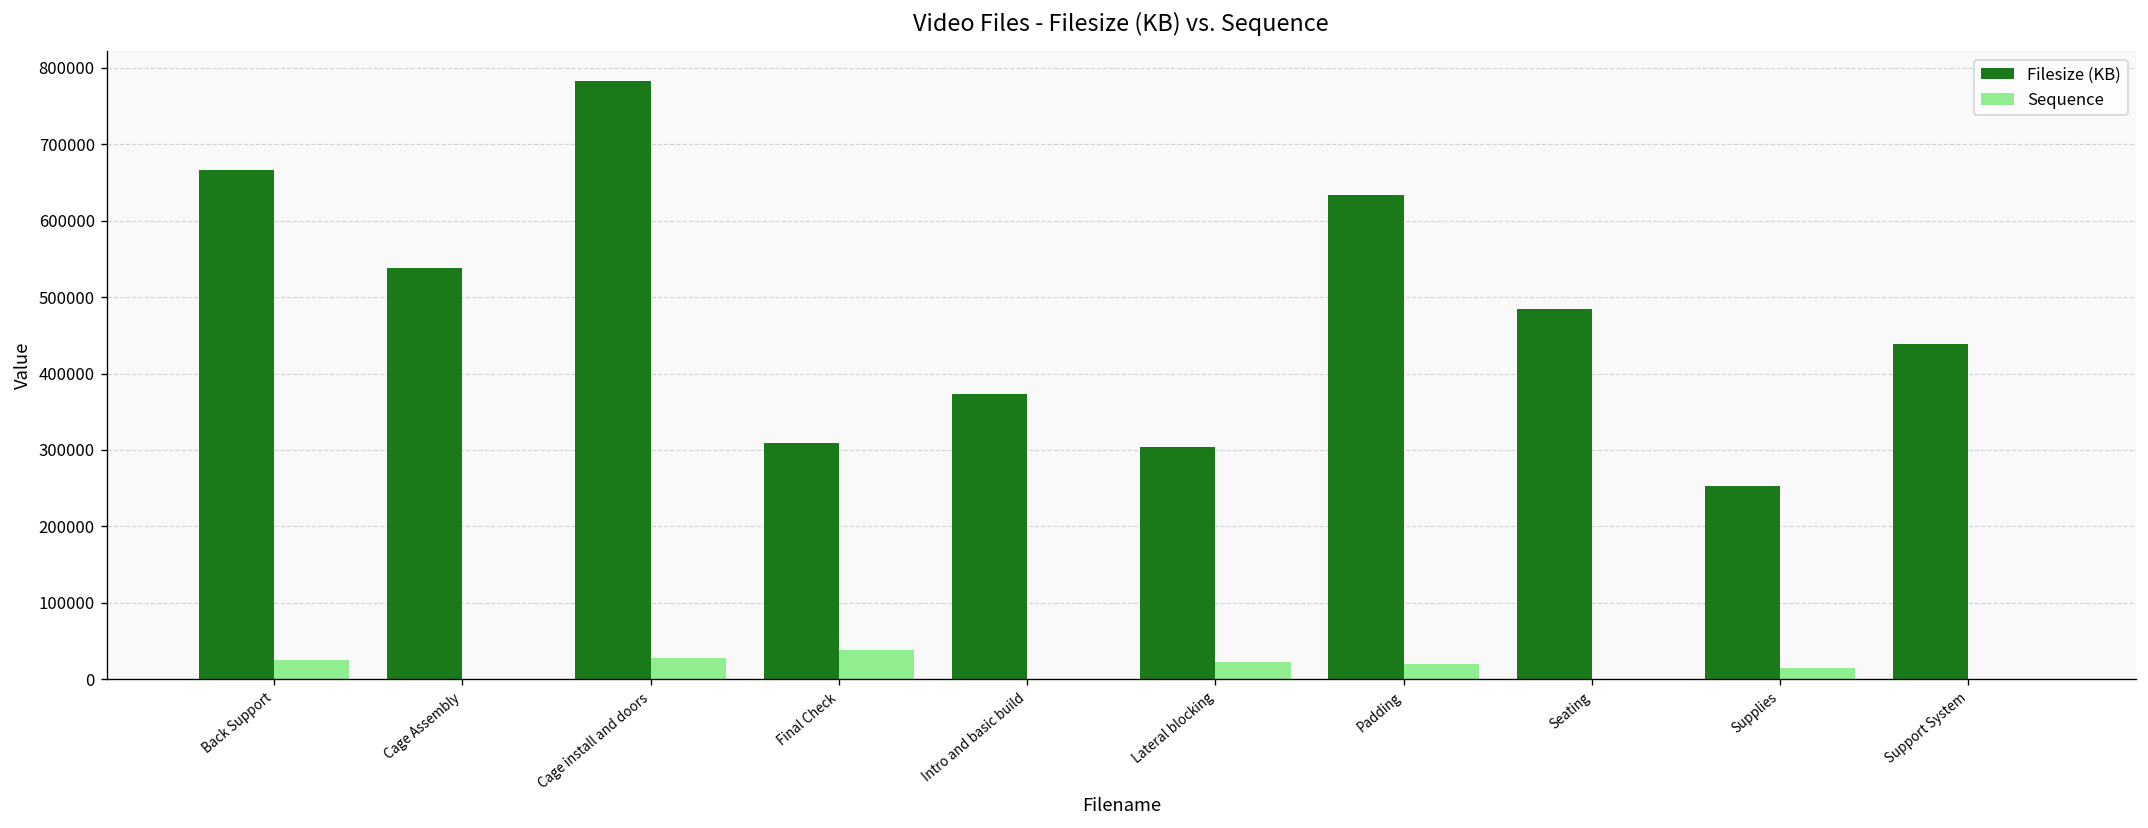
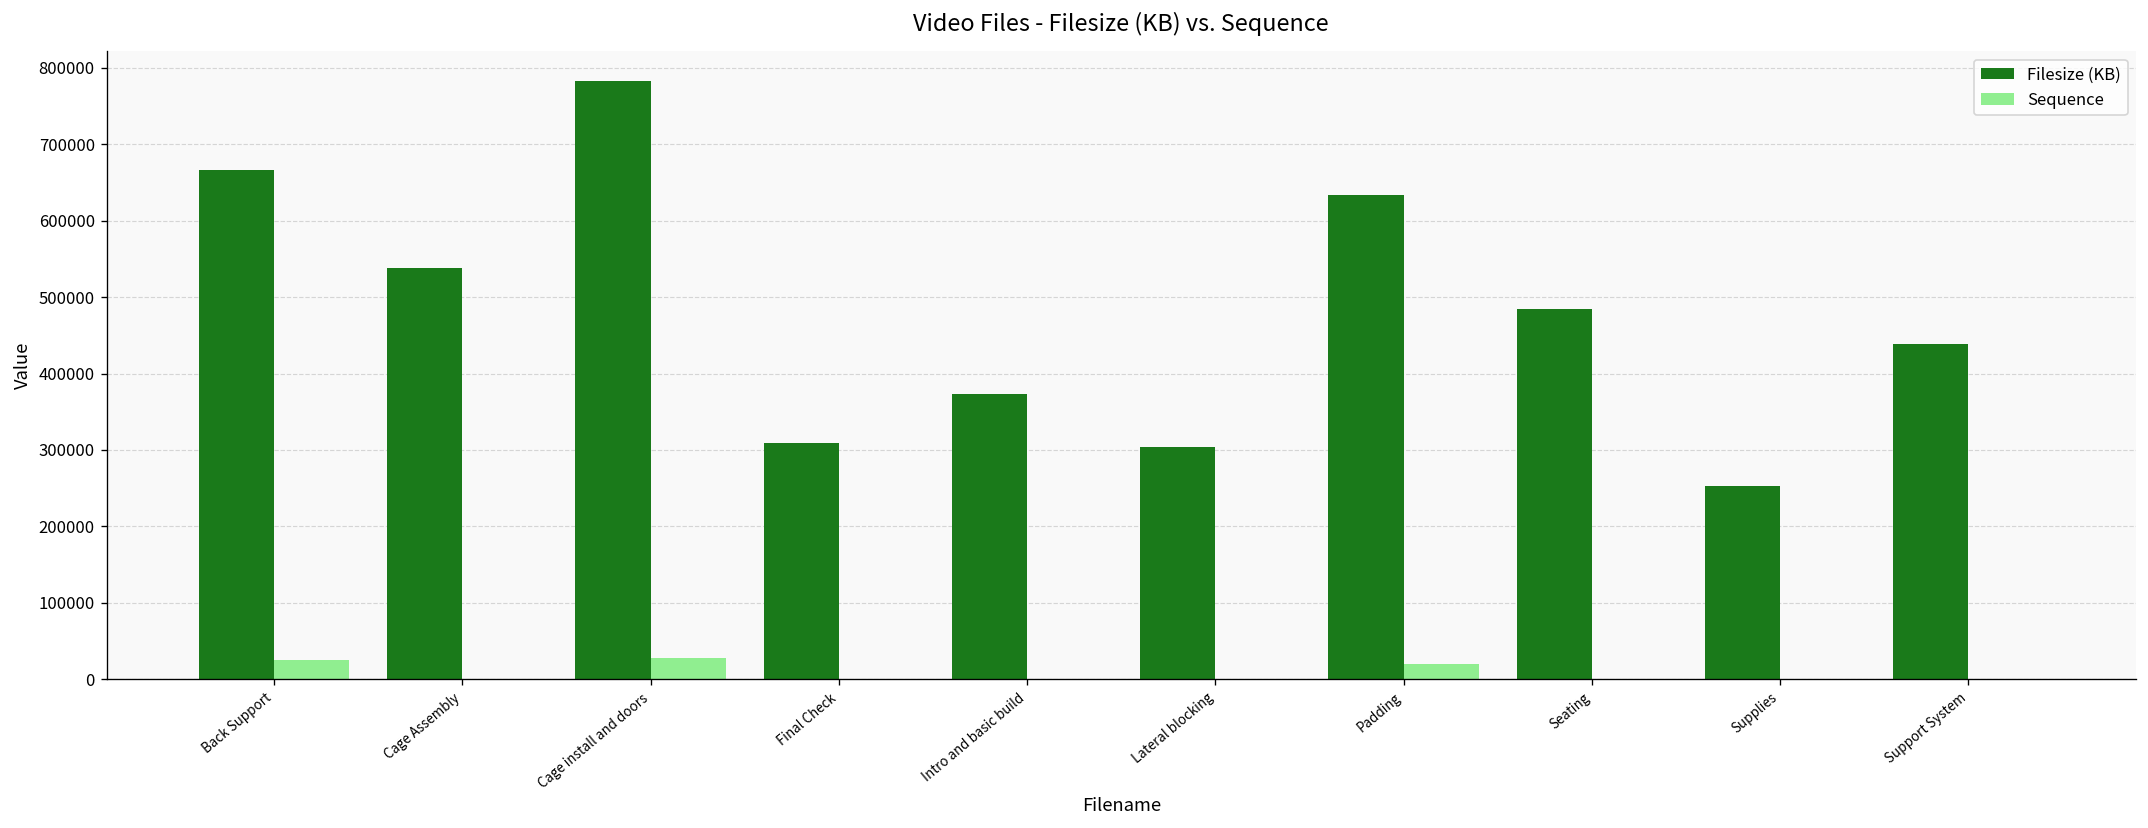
  {
    "Filesize (KB)": {
      "Back Support": 670000,
      "Cage Assembly": 540000,
      "Cage install and doors": 780000,
      "Final Check": 310000,
      "Intro and basic build": 370000,
      "Lateral blocking": 300000,
      "Padding": 630000,
      "Seating": 480000,
      "Supplies": 250000,
      "Support System": 440000
    },
    "Sequence": {
      "Back Support": 30000,
      "Cage install and doors": 30000,
-     "Final Check": 40000,
-     "Lateral blocking": 20000,
+     "Final Check": 0,
+     "Lateral blocking": 0,
      "Padding": 20000,
-     "Supplies": 10000
+     "Supplies": 0
    }
  }
